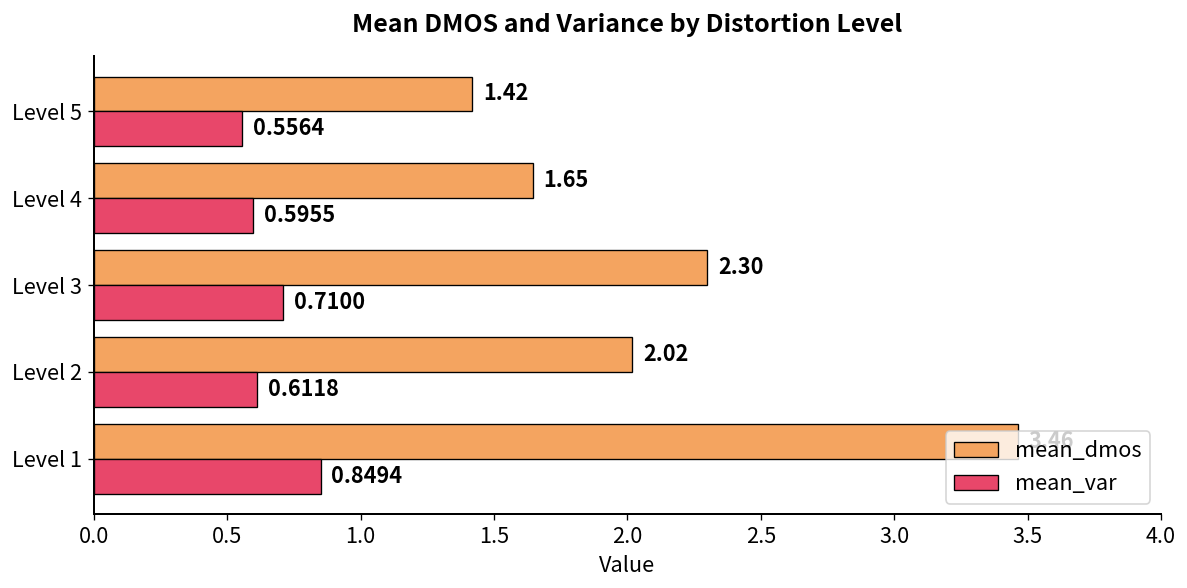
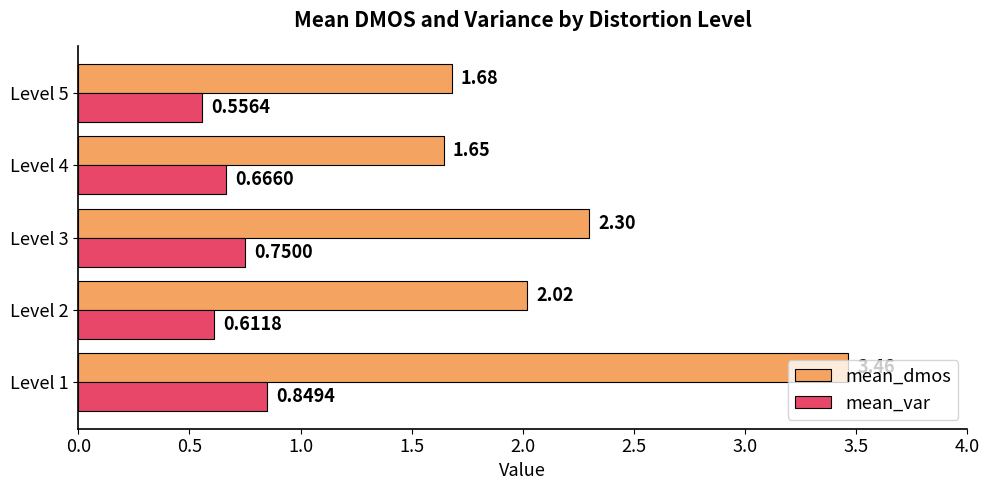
  {
    "mean_dmos": {
-     "Level 5": 1.42,
+     "Level 5": 1.68,
      "Level 4": 1.65,
      "Level 3": 2.30,
      "Level 2": 2.02
    },
    "mean_var": {
      "Level 5": 0.5564,
-     "Level 4": 0.5955,
-     "Level 3": 0.7100,
+     "Level 4": 0.6660,
+     "Level 3": 0.7500,
      "Level 2": 0.6118,
      "Level 1": 0.8494
    }
  }
